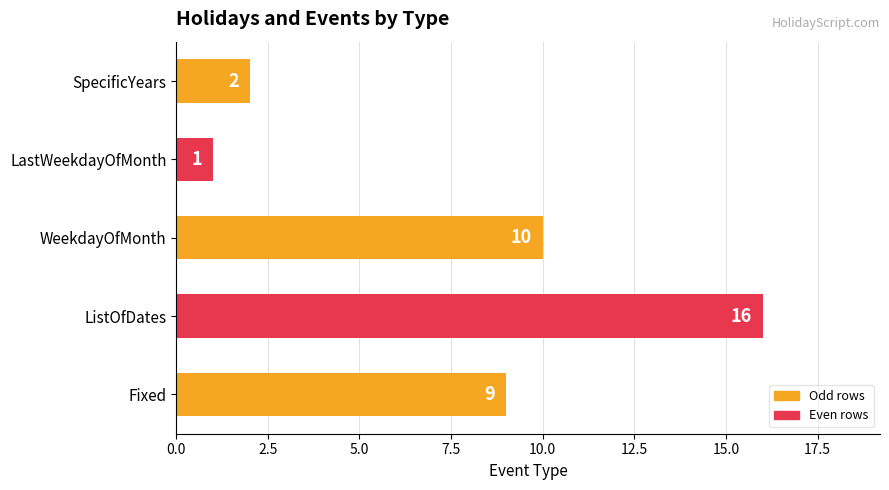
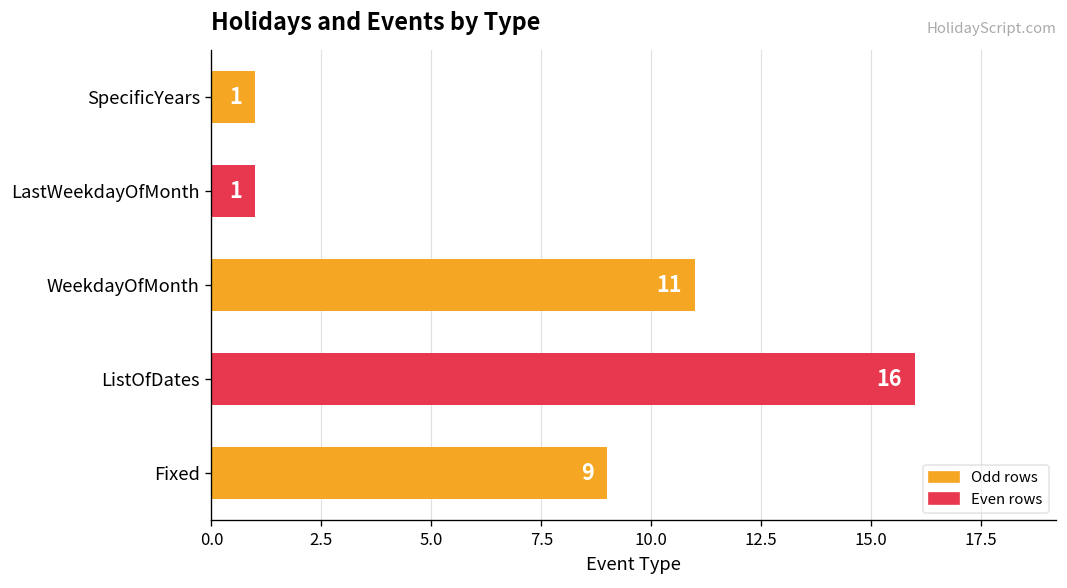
  {
-   "SpecificYears": 2,
+   "SpecificYears": 1,
    "LastWeekdayOfMonth": 1,
-   "WeekdayOfMonth": 10,
+   "WeekdayOfMonth": 11,
    "ListOfDates": 16,
    "Fixed": 9
  }
